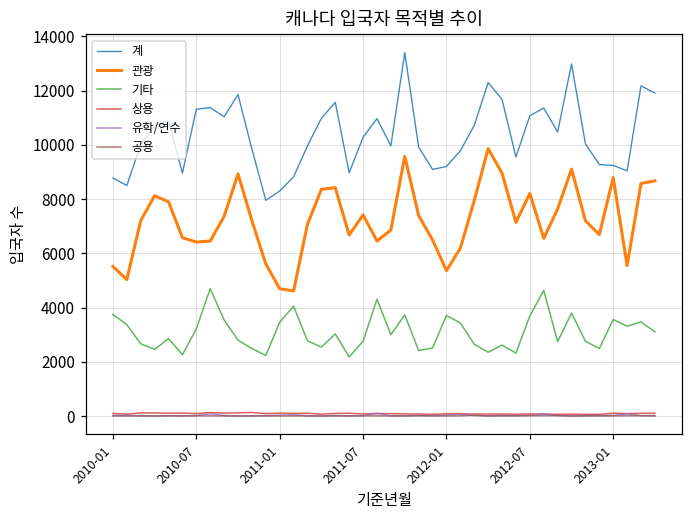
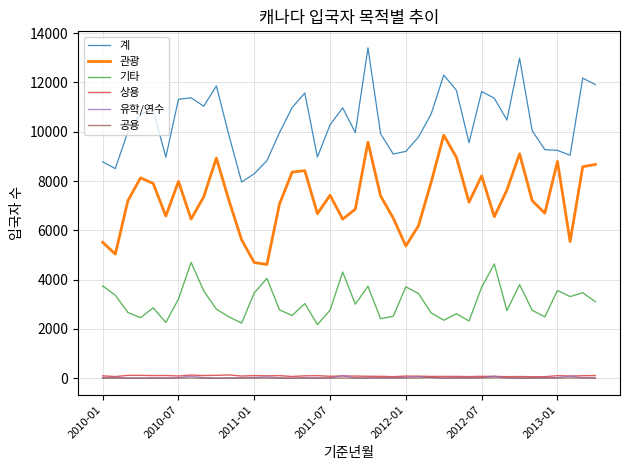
  {
    "계": {
      "2010-01": 8800,
      "2010-07": 11300,
      "2011-01": 8300,
      "2011-07": 10300,
      "2012-01": 9200,
-     "2012-07": 11100,
+     "2012-07": 11600,
      "2013-01": 9200
    },
    "관광": {
      "2010-01": 5500,
-     "2010-07": 6400,
+     "2010-07": 8000,
      "2011-01": 4700,
      "2011-07": 7400,
      "2012-01": 5400,
      "2012-07": 8200,
      "2013-01": 8800
    },
    "기타": {
      "2010-01": 3700,
      "2010-07": 3200,
      "2011-01": 3500,
      "2011-07": 2800,
      "2012-01": 3700,
      "2012-07": 3700,
      "2013-01": 3600
    }
  }
